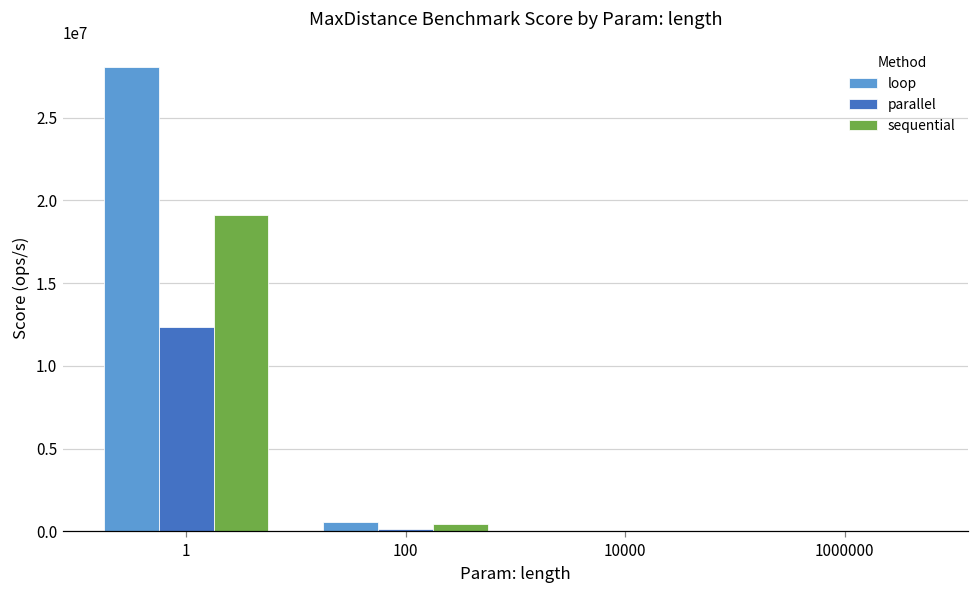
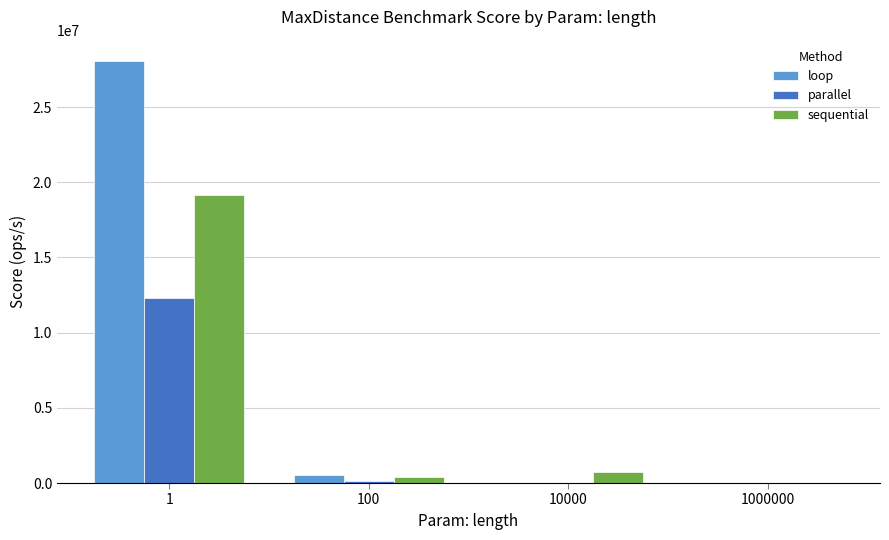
  {
    "sequential": {
      "1": 19100000,
      "100": 400000,
-     "10000": 0
+     "10000": 700000
    }
  }
